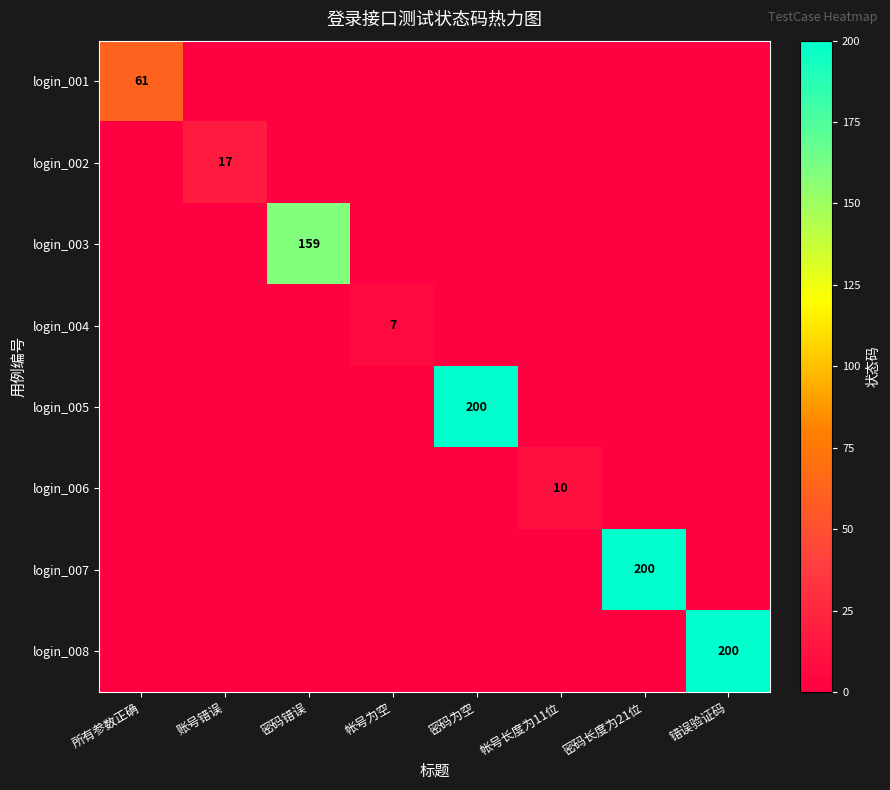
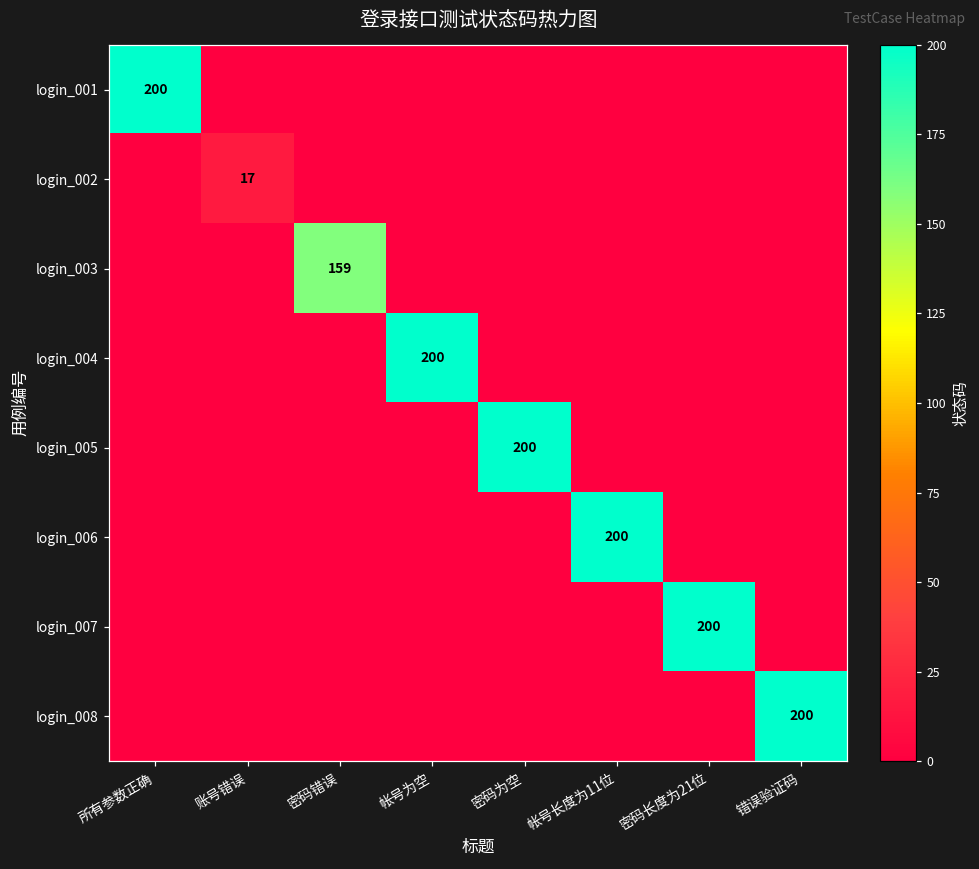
  {
    "login_001": {
-     "所有参数正确": 61
+     "所有参数正确": 200
    },
    "login_002": {
      "账号错误": 17
    },
    "login_003": {
      "密码错误": 159
    },
    "login_004": {
-     "帐号为空": 7
+     "帐号为空": 200
    },
    "login_005": {
      "密码为空": 200
    },
    "login_006": {
-     "帐号长度为11位": 10
+     "帐号长度为11位": 200
    },
    "login_007": {
      "密码长度为21位": 200
    },
    "login_008": {
      "错误验证码": 200
    }
  }
